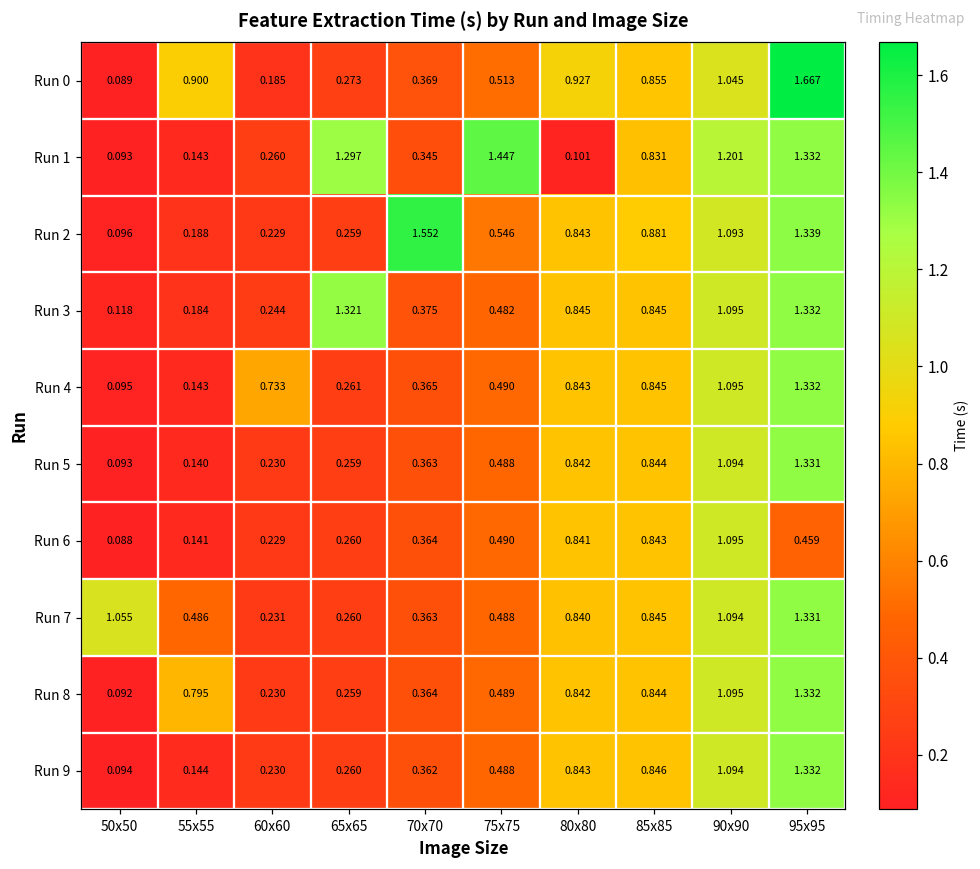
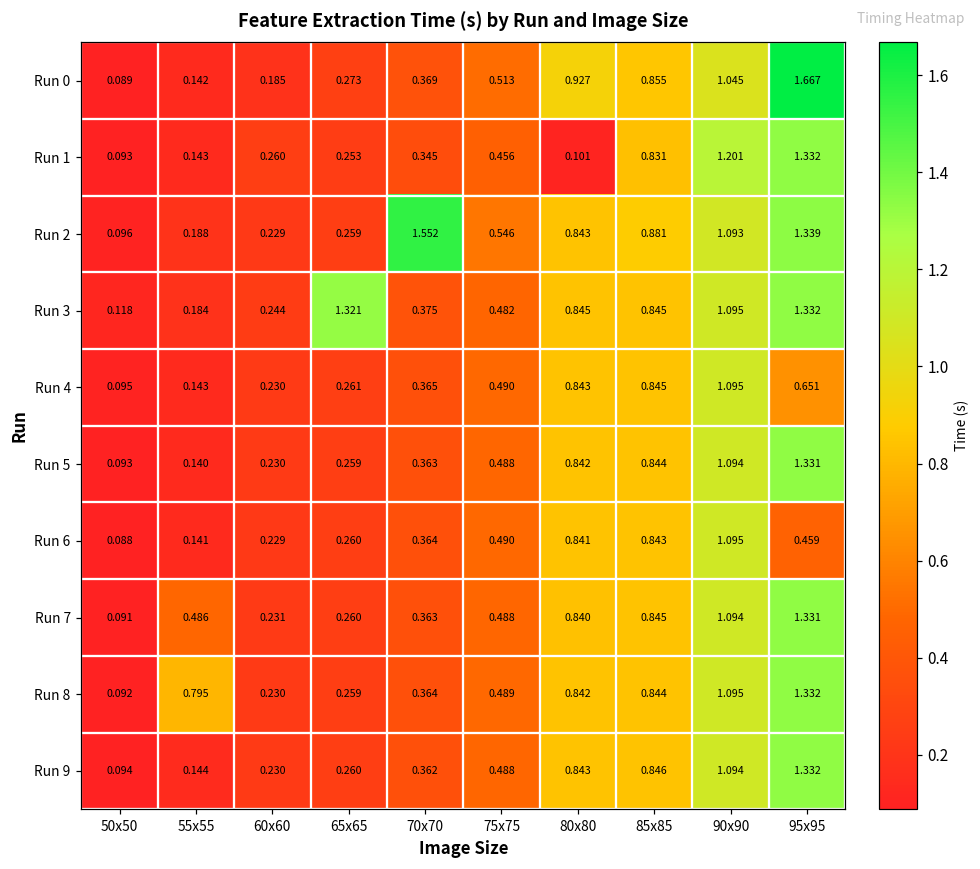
  {
    "Run 0": {
      "50x50": 0.089,
-     "55x55": 0.900,
+     "55x55": 0.142,
      "60x60": 0.185,
      "65x65": 0.273,
      "70x70": 0.369,
      "75x75": 0.513,
      "80x80": 0.927,
      "85x85": 0.855,
      "90x90": 1.045,
      "95x95": 1.667
    },
    "Run 1": {
      "50x50": 0.093,
      "55x55": 0.143,
      "60x60": 0.260,
-     "65x65": 1.297,
+     "65x65": 0.253,
      "70x70": 0.345,
-     "75x75": 1.447,
+     "75x75": 0.456,
      "80x80": 0.101,
      "85x85": 0.831,
      "90x90": 1.201,
      "95x95": 1.332
    },
    "Run 2": {
      "50x50": 0.096,
      "55x55": 0.188,
      "60x60": 0.229,
      "65x65": 0.259,
      "70x70": 1.552,
      "75x75": 0.546,
      "80x80": 0.843,
      "85x85": 0.881,
      "90x90": 1.093,
      "95x95": 1.339
    },
    "Run 3": {
      "50x50": 0.118,
      "55x55": 0.184,
      "60x60": 0.244,
      "65x65": 1.321,
      "70x70": 0.375,
      "75x75": 0.482,
      "80x80": 0.845,
      "85x85": 0.845,
      "90x90": 1.095,
      "95x95": 1.332
    },
    "Run 4": {
      "50x50": 0.095,
      "55x55": 0.143,
-     "60x60": 0.733,
+     "60x60": 0.230,
      "65x65": 0.261,
      "70x70": 0.365,
      "75x75": 0.490,
      "80x80": 0.843,
      "85x85": 0.845,
      "90x90": 1.095,
-     "95x95": 1.332
+     "95x95": 0.651
    },
    "Run 5": {
      "50x50": 0.093,
      "55x55": 0.140,
      "60x60": 0.230,
      "65x65": 0.259,
      "70x70": 0.363,
      "75x75": 0.488,
      "80x80": 0.842,
      "85x85": 0.844,
      "90x90": 1.094,
      "95x95": 1.331
    },
    "Run 6": {
      "50x50": 0.088,
      "55x55": 0.141,
      "60x60": 0.229,
      "65x65": 0.260,
      "70x70": 0.364,
      "75x75": 0.490,
      "80x80": 0.841,
      "85x85": 0.843,
      "90x90": 1.095,
      "95x95": 0.459
    },
    "Run 7": {
-     "50x50": 1.055,
+     "50x50": 0.091,
      "55x55": 0.486,
      "60x60": 0.231,
      "65x65": 0.260,
      "70x70": 0.363,
      "75x75": 0.488,
      "80x80": 0.840,
      "85x85": 0.845,
      "90x90": 1.094,
      "95x95": 1.331
    },
    "Run 8": {
      "50x50": 0.092,
      "55x55": 0.795,
      "60x60": 0.230,
      "65x65": 0.259,
      "70x70": 0.364,
      "75x75": 0.489,
      "80x80": 0.842,
      "85x85": 0.844,
      "90x90": 1.095,
      "95x95": 1.332
    },
    "Run 9": {
      "50x50": 0.094,
      "55x55": 0.144,
      "60x60": 0.230,
      "65x65": 0.260,
      "70x70": 0.362,
      "75x75": 0.488,
      "80x80": 0.843,
      "85x85": 0.846,
      "90x90": 1.094,
      "95x95": 1.332
    }
  }
